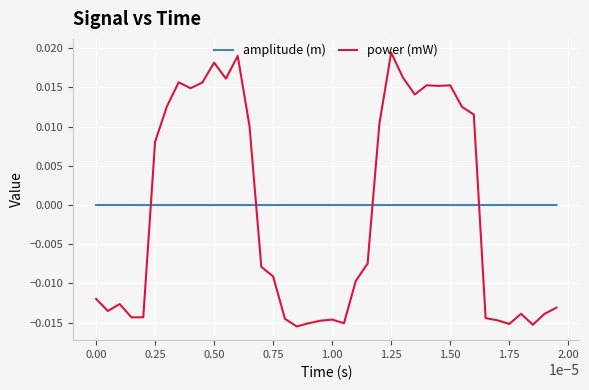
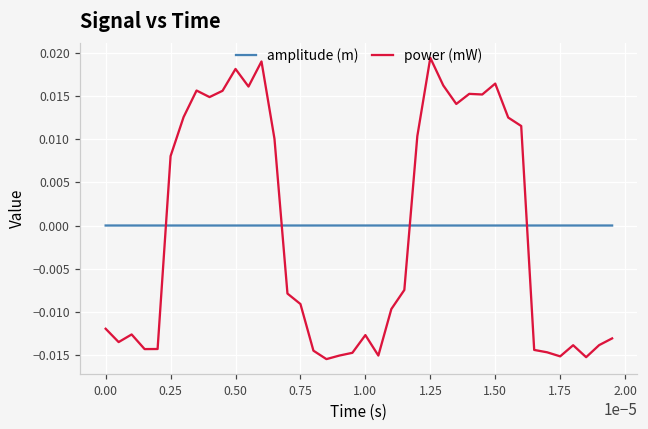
  {
    "amplitude (m)": {
      "0.00": 0.000,
      "0.25": 0.000,
      "0.50": 0.000,
      "0.75": 0.000,
      "1.00": 0.000,
      "1.25": 0.000,
      "1.50": 0.000,
      "1.75": 0.000
    },
    "power (mW)": {
      "0.00": -0.012,
      "0.25": 0.008,
      "0.50": 0.018,
      "0.75": -0.009,
-     "1.00": -0.015,
+     "1.00": -0.013,
      "1.25": 0.019,
-     "1.50": 0.015,
+     "1.50": 0.016,
      "1.75": -0.015
    }
  }
